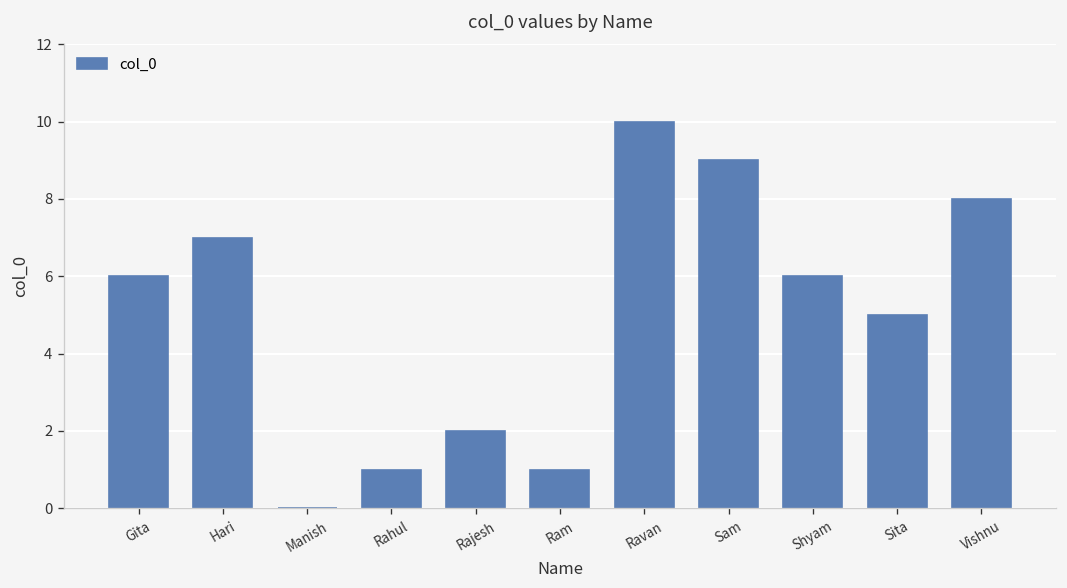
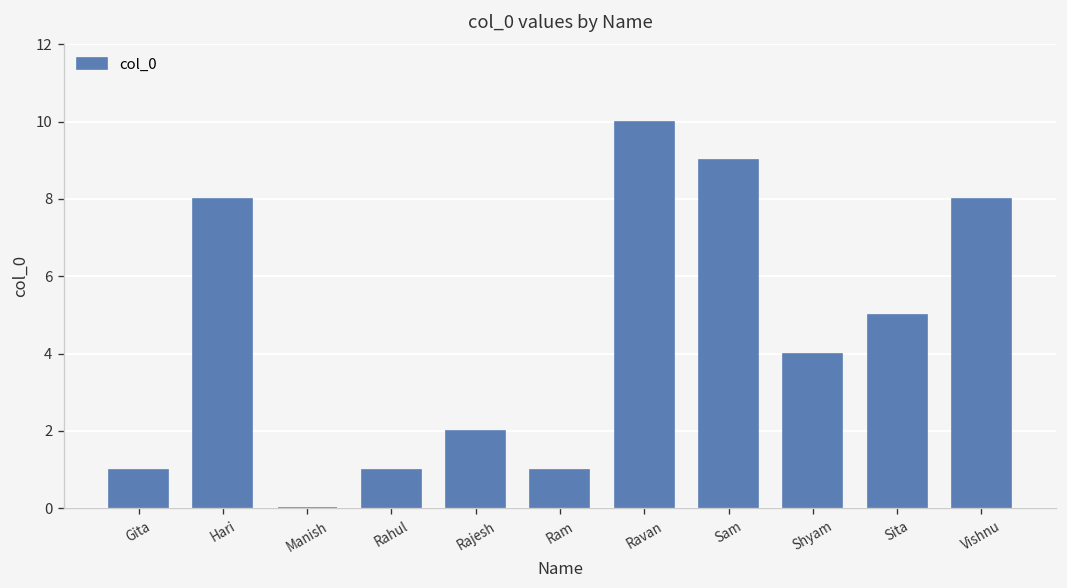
  {
-   "Gita": 6,
-   "Hari": 7,
+   "Gita": 1,
+   "Hari": 8,
    "Manish": 0,
    "Rahul": 1,
    "Rajesh": 2,
    "Ram": 1,
    "Ravan": 10,
    "Sam": 9,
-   "Shyam": 6,
+   "Shyam": 4,
    "Sita": 5,
    "Vishnu": 8
  }
